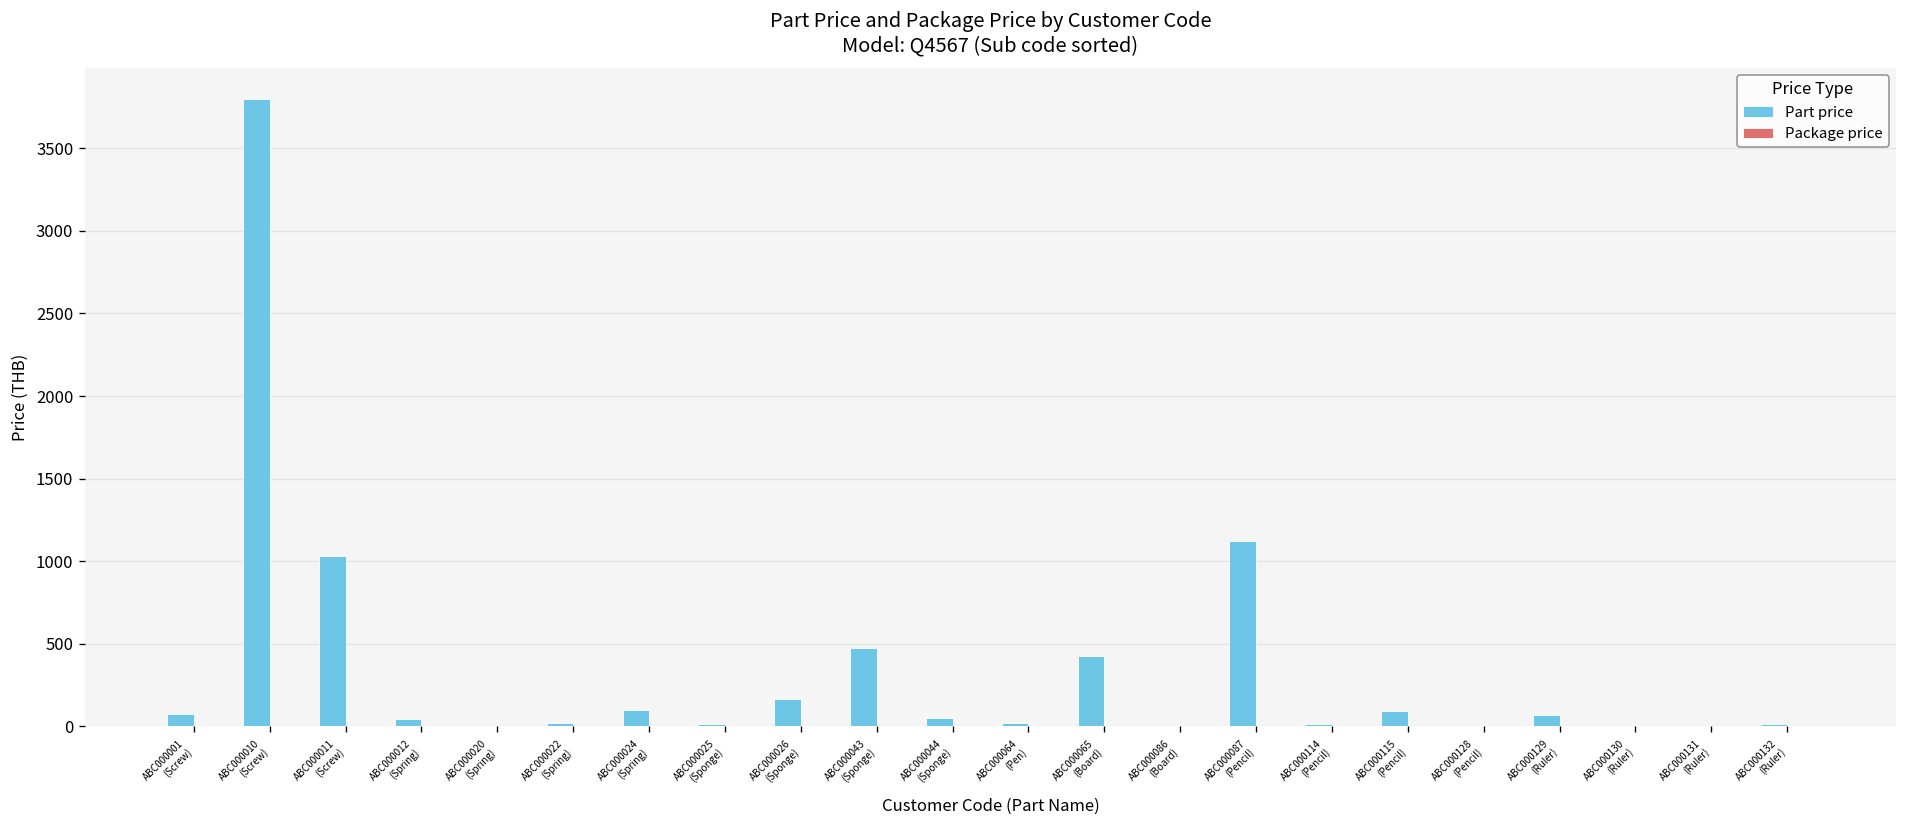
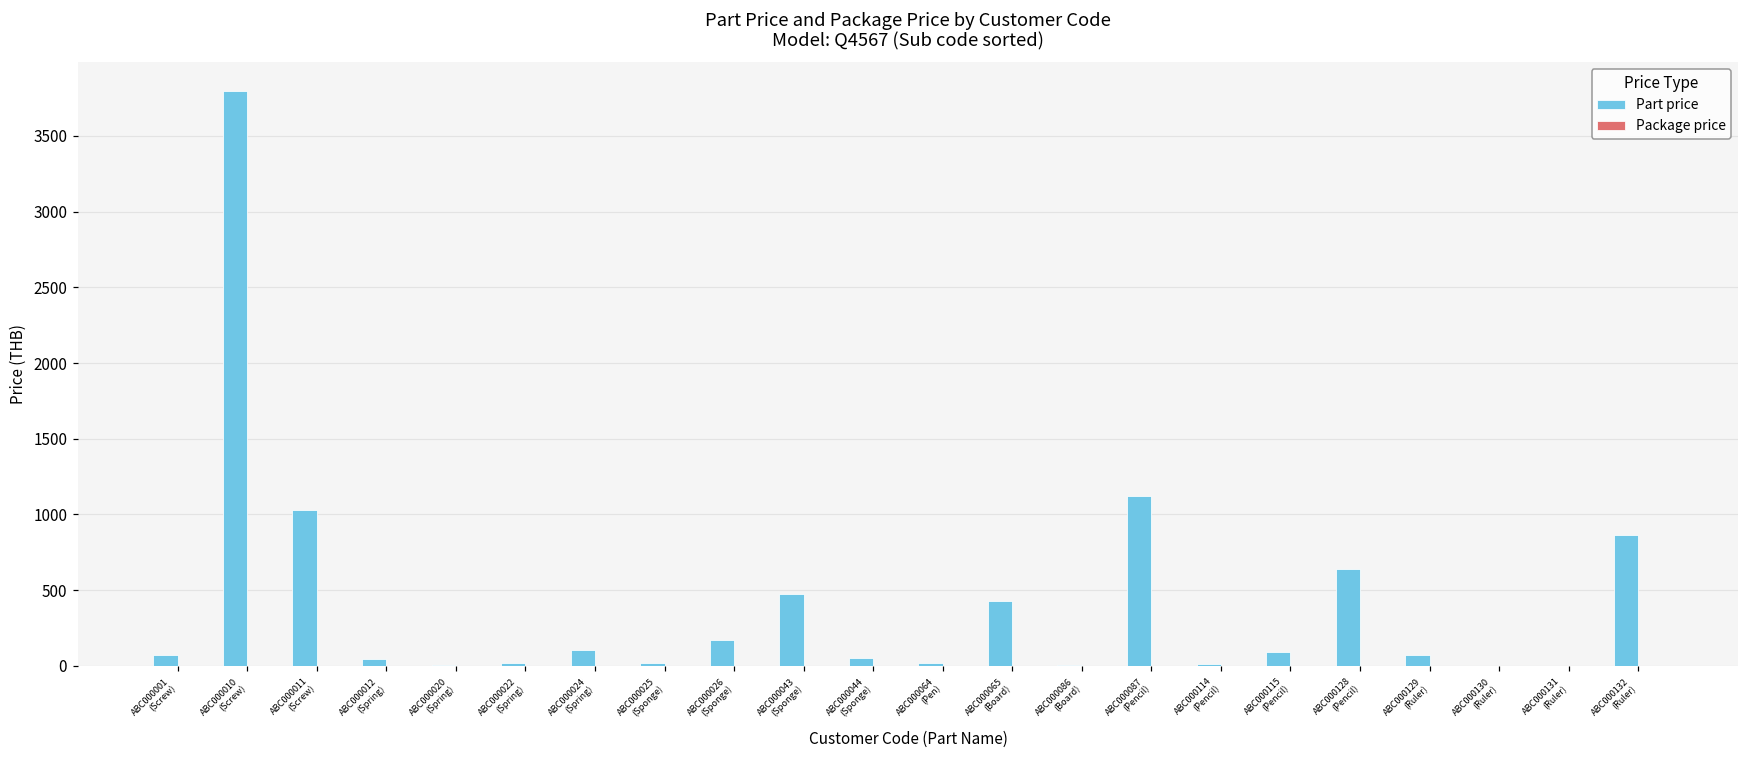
  {
    "Part price": {
      "ABC000001 (Screw)": 80,
      "ABC000010 (Screw)": 3800,
      "ABC000011 (Screw)": 1030,
      "ABC000012 (Spring)": 50,
      "ABC000022 (Spring)": 20,
      "ABC000024 (Spring)": 100,
      "ABC000026 (Sponge)": 170,
      "ABC000043 (Sponge)": 470,
      "ABC000044 (Sponge)": 50,
      "ABC000064 (Pen)": 20,
      "ABC000065 (Board)": 430,
      "ABC000087 (Pencil)": 1120,
      "ABC000115 (Pencil)": 90,
-     "ABC000128 (Pencil)": 0,
+     "ABC000128 (Pencil)": 640,
      "ABC000129 (Ruler)": 70,
-     "ABC000132 (Ruler)": 10
+     "ABC000132 (Ruler)": 860
    },
    "Package price": {
      "ABC000001 (Screw)": 0,
      "ABC000010 (Screw)": 0,
      "ABC000011 (Screw)": 0,
      "ABC000012 (Spring)": 0,
      "ABC000020 (Spring)": 0,
      "ABC000022 (Spring)": 0,
      "ABC000024 (Spring)": 0,
      "ABC000025 (Sponge)": 0,
      "ABC000026 (Sponge)": 0,
      "ABC000043 (Sponge)": 0,
      "ABC000044 (Sponge)": 0,
      "ABC000064 (Pen)": 0,
      "ABC000065 (Board)": 0,
      "ABC000086 (Board)": 0,
      "ABC000087 (Pencil)": 0,
      "ABC000114 (Pencil)": 0,
      "ABC000115 (Pencil)": 0,
      "ABC000128 (Pencil)": 0,
      "ABC000129 (Ruler)": 0,
      "ABC000130 (Ruler)": 0,
      "ABC000131 (Ruler)": 0,
      "ABC000132 (Ruler)": 0
    }
  }
